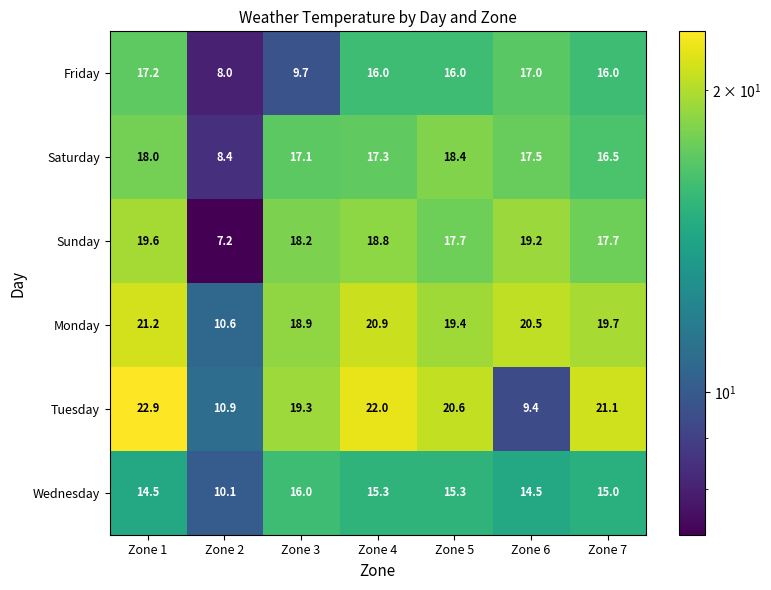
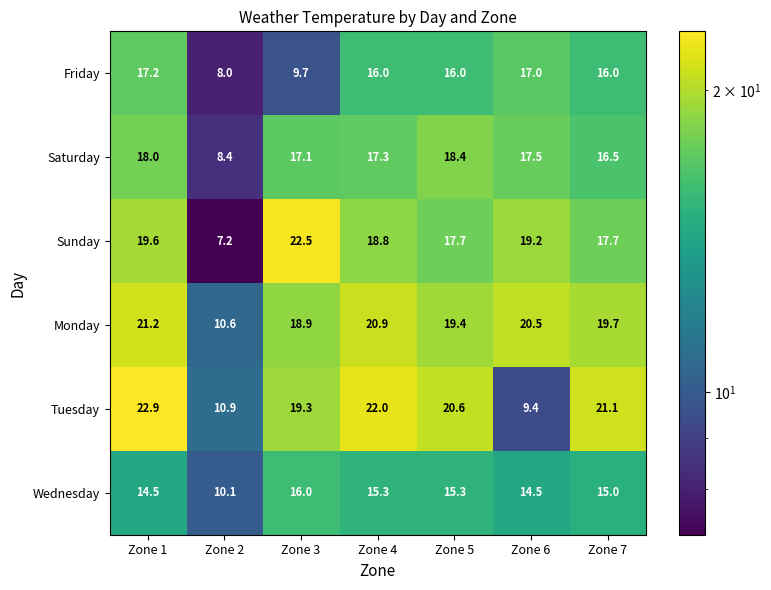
  {
    "Friday": {
      "Zone 1": 17.2,
      "Zone 2": 8.0,
      "Zone 3": 9.7,
      "Zone 4": 16.0,
      "Zone 5": 16.0,
      "Zone 6": 17.0,
      "Zone 7": 16.0
    },
    "Saturday": {
      "Zone 1": 18.0,
      "Zone 2": 8.4,
      "Zone 3": 17.1,
      "Zone 4": 17.3,
      "Zone 5": 18.4,
      "Zone 6": 17.5,
      "Zone 7": 16.5
    },
    "Sunday": {
      "Zone 1": 19.6,
      "Zone 2": 7.2,
-     "Zone 3": 18.2,
+     "Zone 3": 22.5,
      "Zone 4": 18.8,
      "Zone 5": 17.7,
      "Zone 6": 19.2,
      "Zone 7": 17.7
    },
    "Monday": {
      "Zone 1": 21.2,
      "Zone 2": 10.6,
      "Zone 3": 18.9,
      "Zone 4": 20.9,
      "Zone 5": 19.4,
      "Zone 6": 20.5,
      "Zone 7": 19.7
    },
    "Tuesday": {
      "Zone 1": 22.9,
      "Zone 2": 10.9,
      "Zone 3": 19.3,
      "Zone 4": 22.0,
      "Zone 5": 20.6,
      "Zone 6": 9.4,
      "Zone 7": 21.1
    },
    "Wednesday": {
      "Zone 1": 14.5,
      "Zone 2": 10.1,
      "Zone 3": 16.0,
      "Zone 4": 15.3,
      "Zone 5": 15.3,
      "Zone 6": 14.5,
      "Zone 7": 15.0
    }
  }
